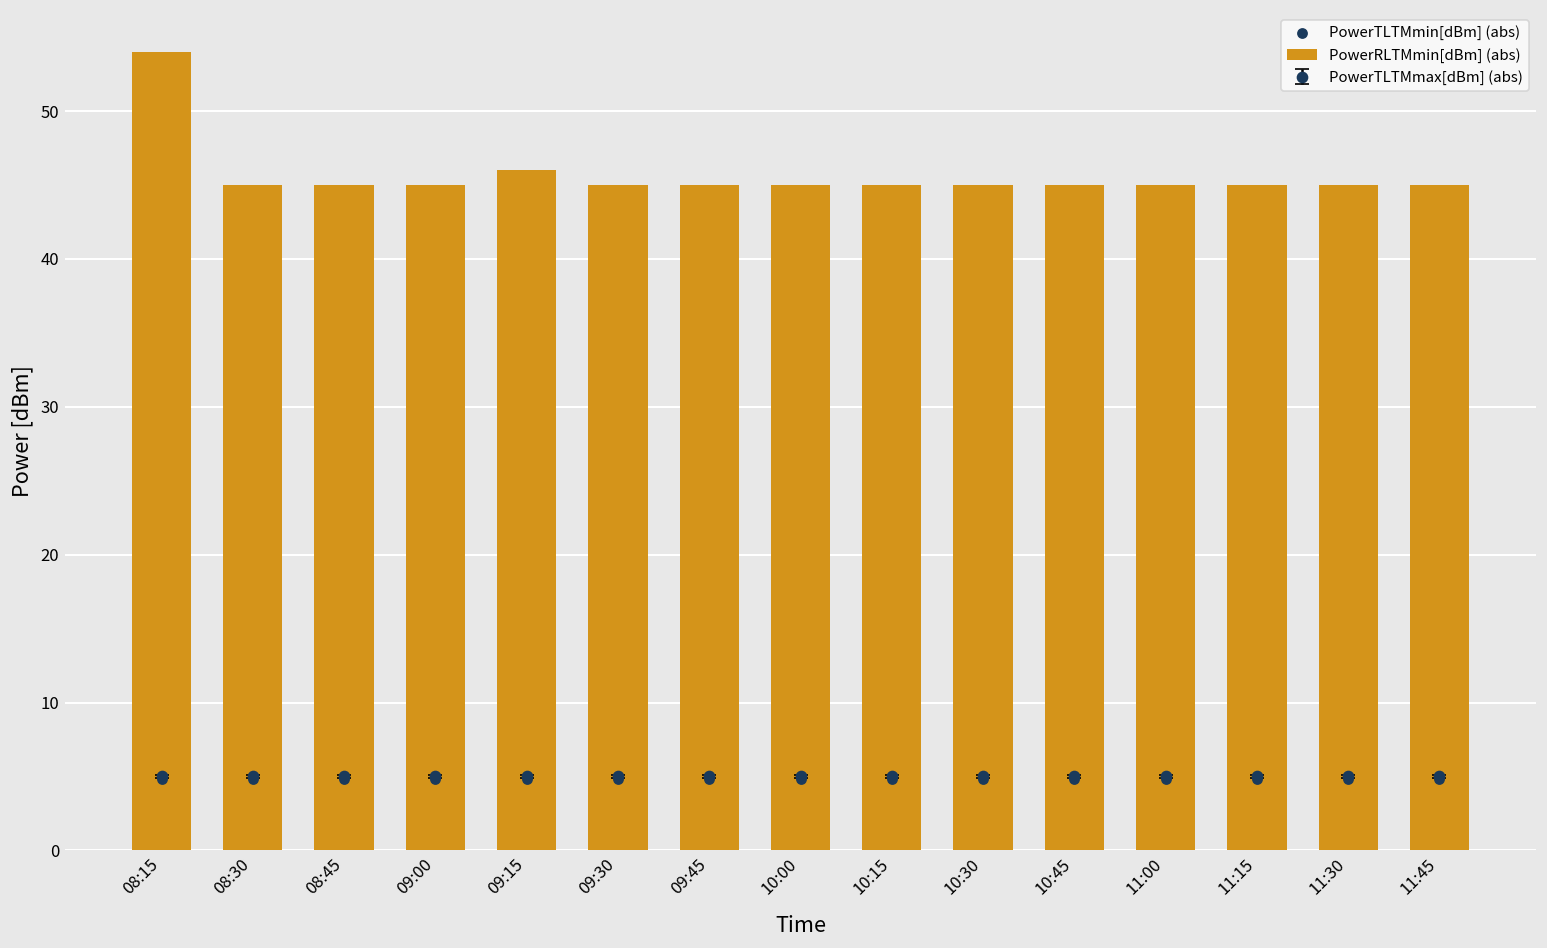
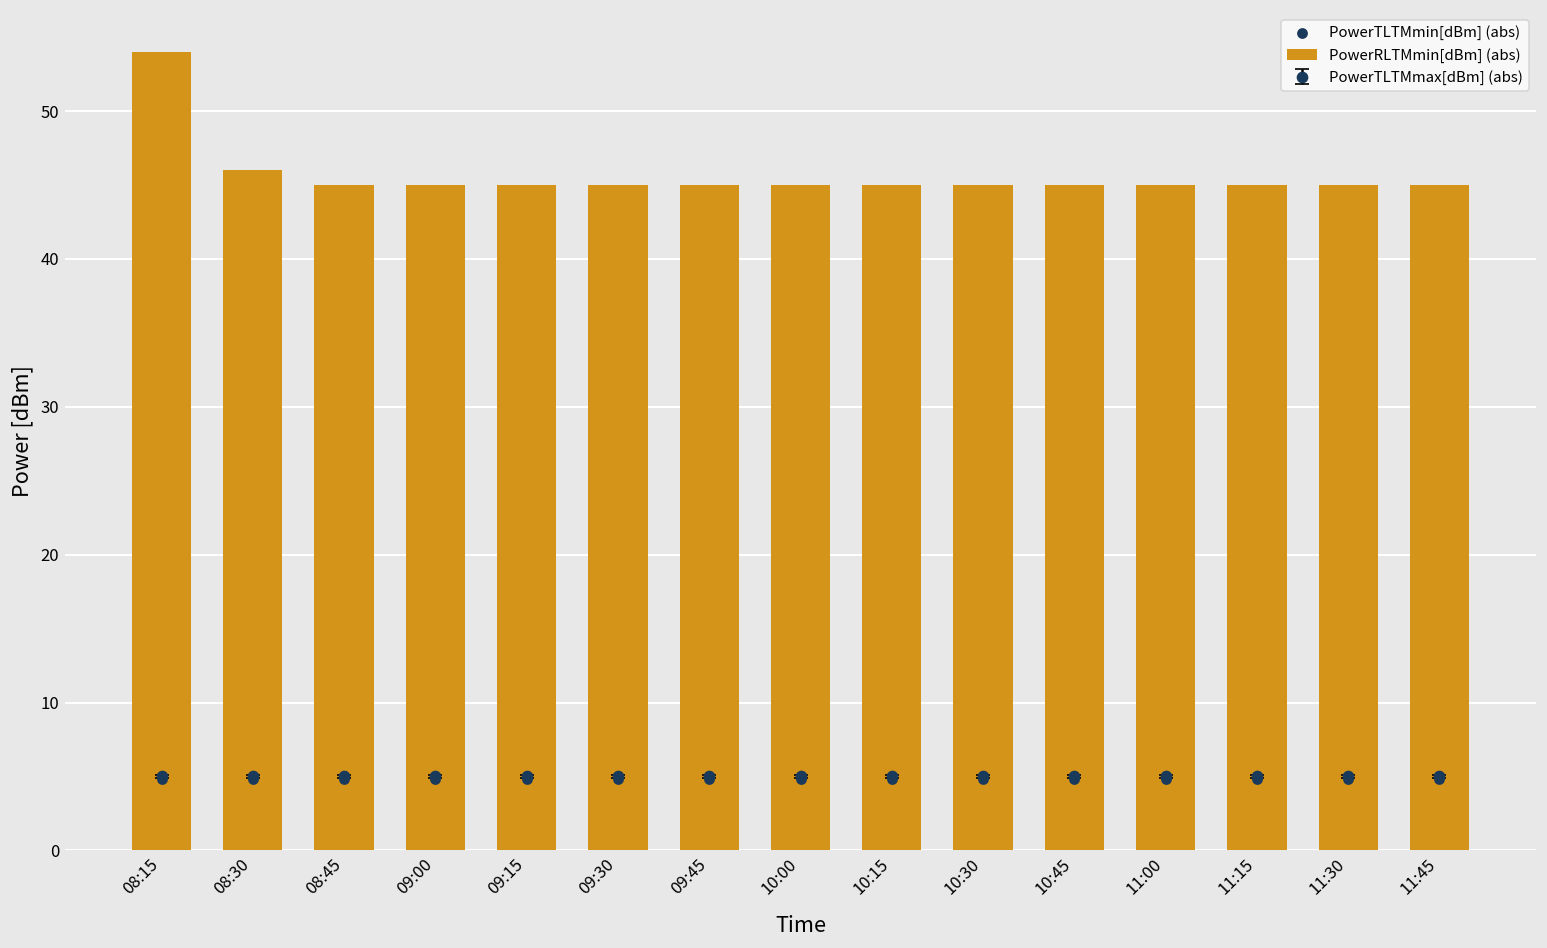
  {
    "PowerRLTMmin[dBm] (abs)": {
      "08:15": 54.0,
-     "08:30": 45.0,
+     "08:30": 46.0,
      "08:45": 45.0,
      "09:00": 45.0,
-     "09:15": 46.0,
+     "09:15": 45.0,
      "09:30": 45.0,
      "09:45": 45.0,
      "10:00": 45.0,
      "10:15": 45.0,
      "10:30": 45.0,
      "10:45": 45.0,
      "11:00": 45.0,
      "11:15": 45.0,
      "11:30": 45.0,
      "11:45": 45.0
    }
  }
